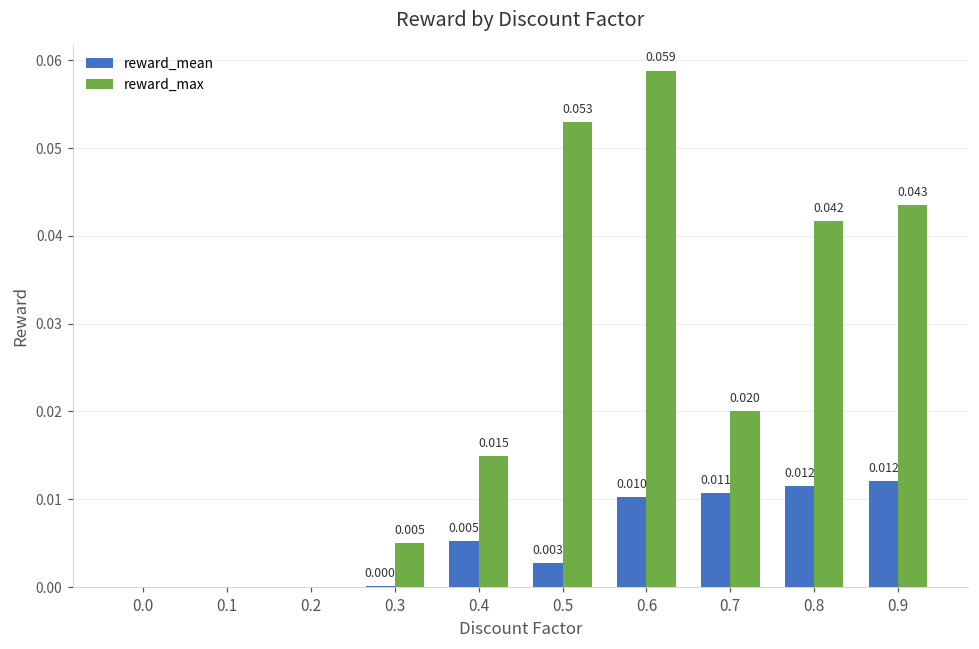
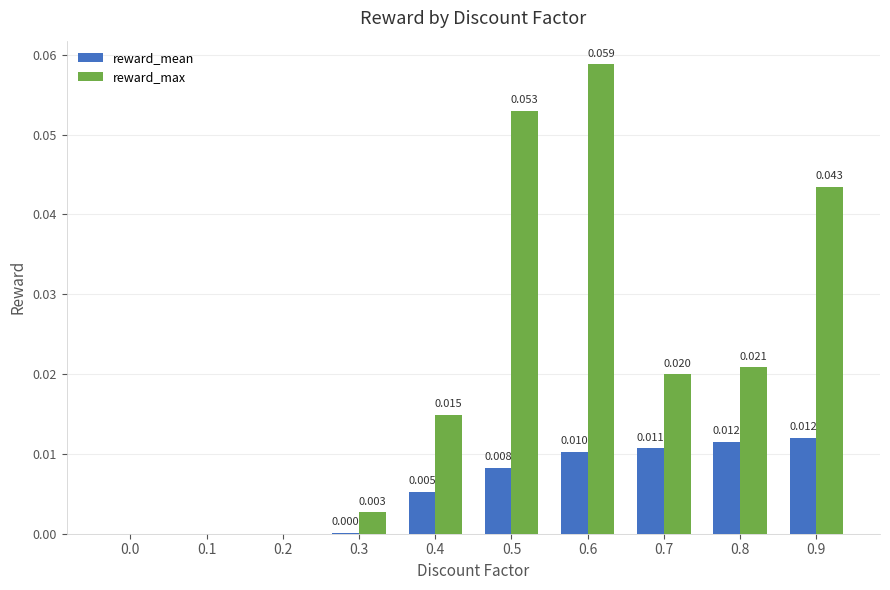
  {
    "reward_mean": {
      "0.3": 0.000,
      "0.4": 0.005,
-     "0.5": 0.003,
+     "0.5": 0.008,
      "0.6": 0.010,
      "0.7": 0.011,
      "0.8": 0.012,
      "0.9": 0.012
    },
    "reward_max": {
-     "0.3": 0.005,
+     "0.3": 0.003,
      "0.4": 0.015,
      "0.5": 0.053,
      "0.6": 0.059,
      "0.7": 0.020,
-     "0.8": 0.042,
+     "0.8": 0.021,
      "0.9": 0.043
    }
  }
